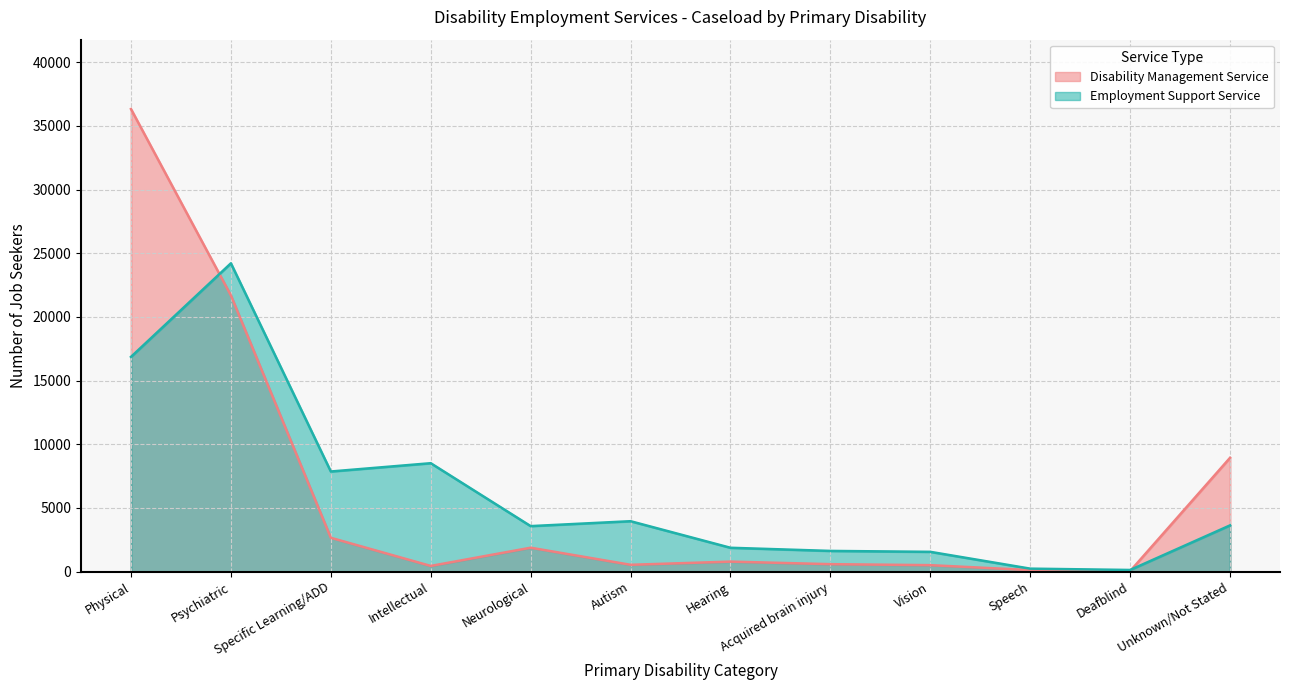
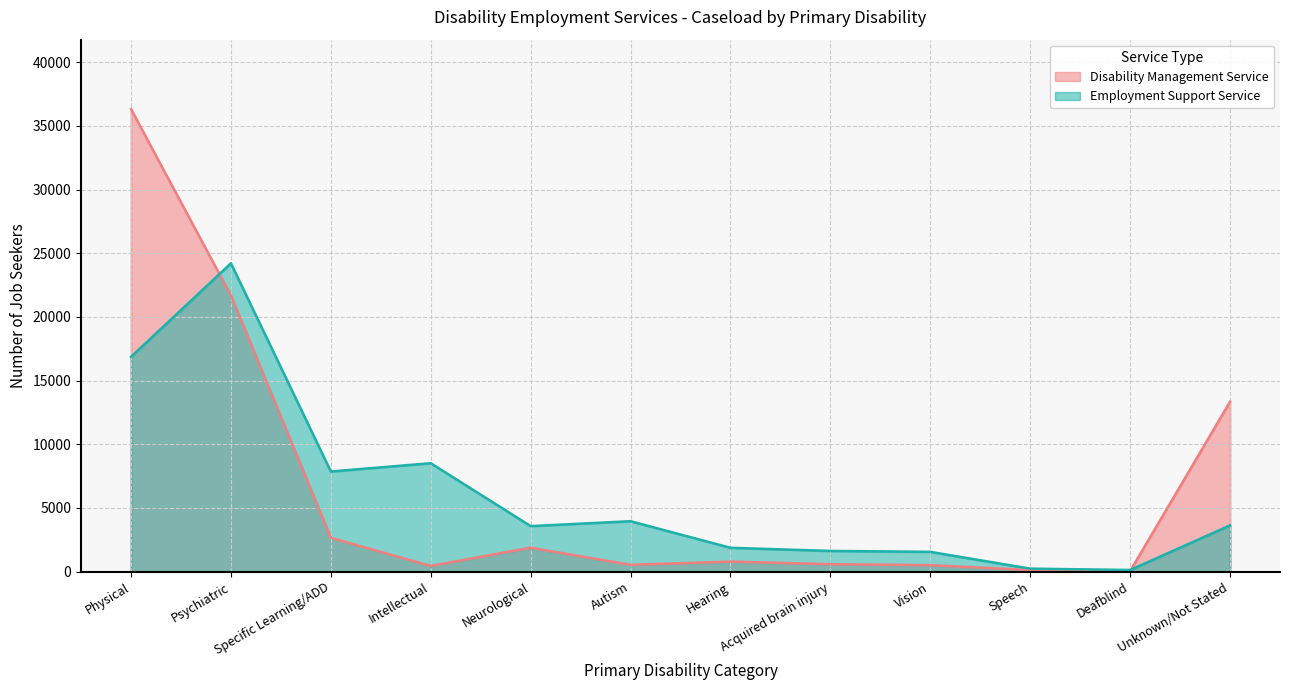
  {
    "Disability Management Service": {
      "Physical": 36300,
      "Psychiatric": 21700,
      "Specific Learning/ADD": 2700,
      "Intellectual": 400,
      "Neurological": 1900,
      "Autism": 500,
      "Hearing": 800,
      "Acquired brain injury": 600,
      "Vision": 500,
-     "Unknown/Not Stated": 8900
+     "Unknown/Not Stated": 13300
    },
    "Employment Support Service": {
      "Physical": 16900,
      "Psychiatric": 24200,
      "Specific Learning/ADD": 7900,
      "Intellectual": 8500,
      "Neurological": 3600,
      "Autism": 4000,
      "Hearing": 1900,
      "Acquired brain injury": 1600,
      "Vision": 1600,
      "Unknown/Not Stated": 3600
    }
  }
